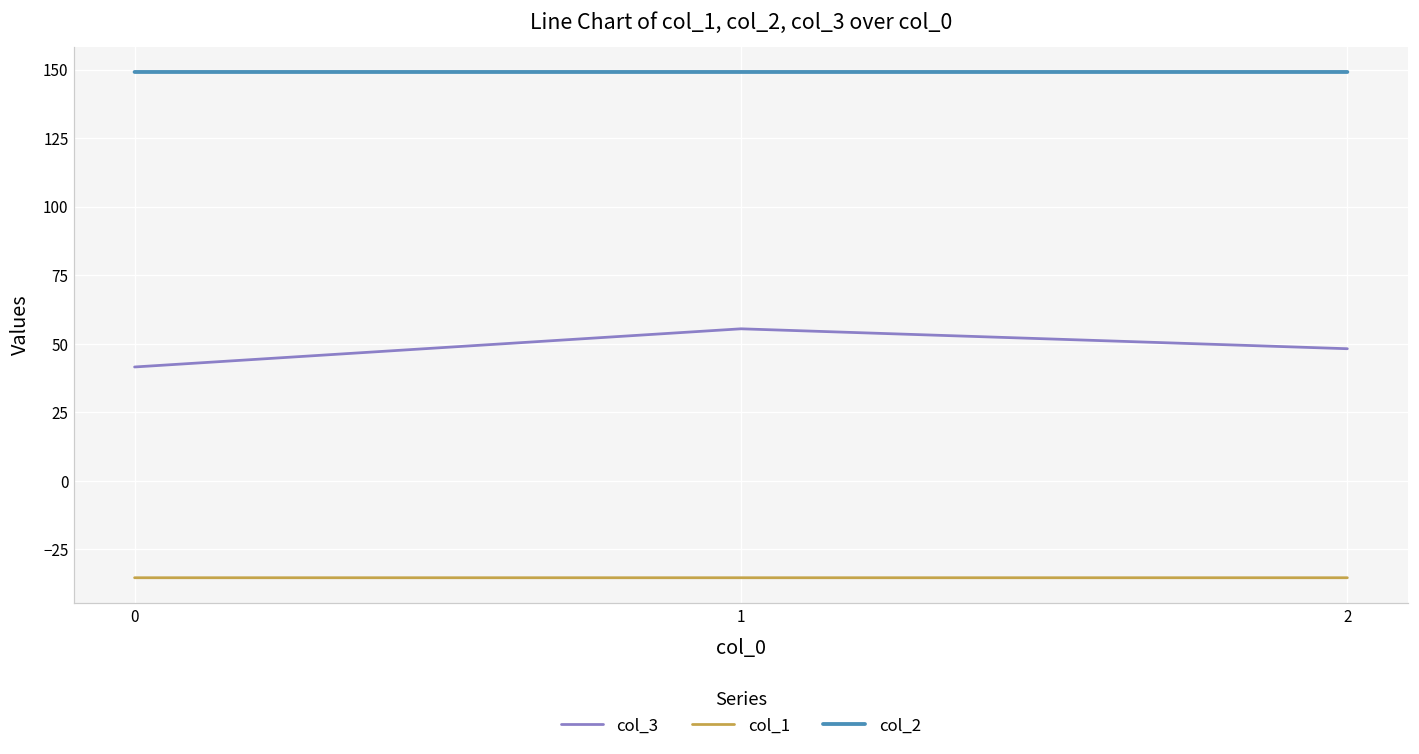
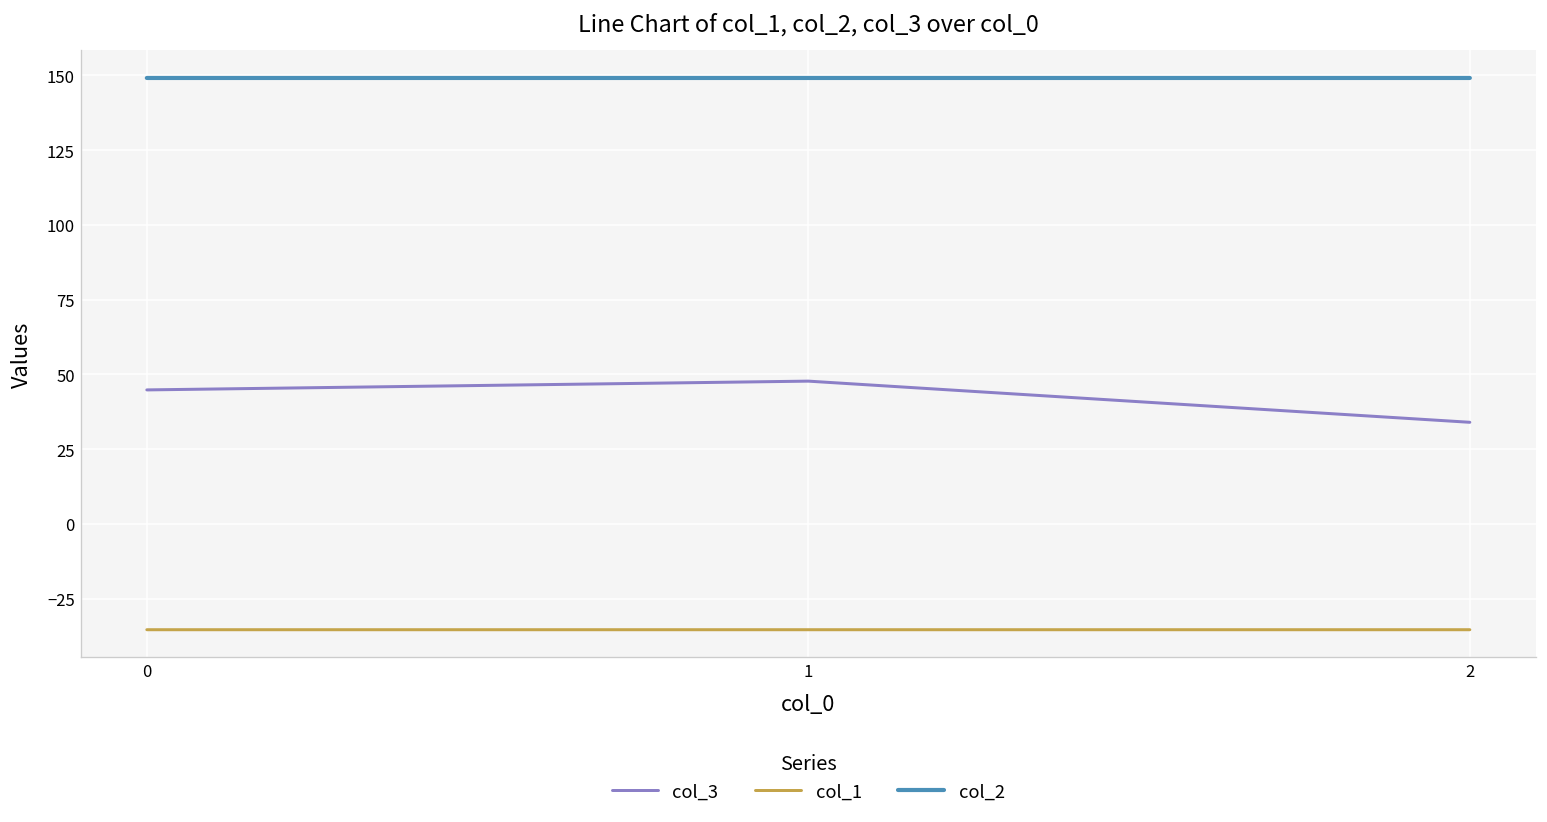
  {
    "col_3": {
-     "0": 42,
-     "1": 55,
-     "2": 48
+     "0": 45,
+     "1": 48,
+     "2": 34
    },
    "col_1": {
      "0": -35,
      "1": -35,
      "2": -35
    },
    "col_2": {
      "0": 149,
      "1": 149,
      "2": 149
    }
  }
